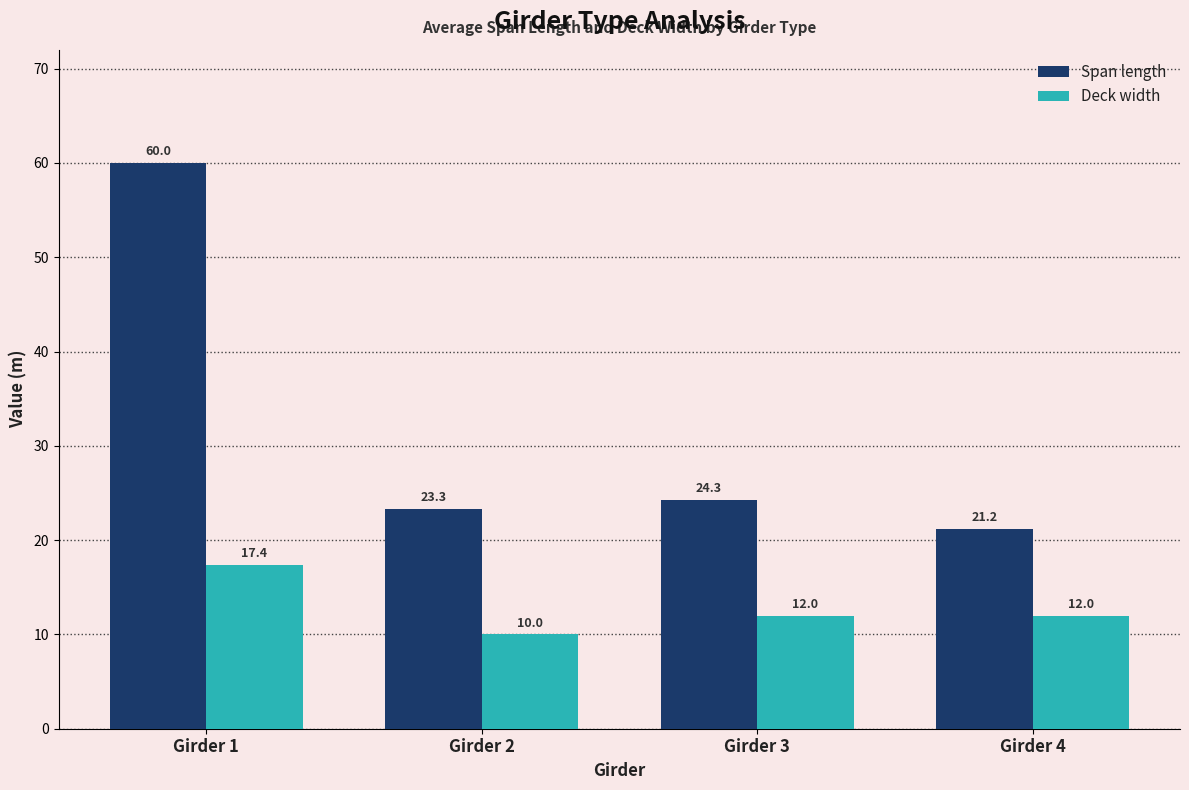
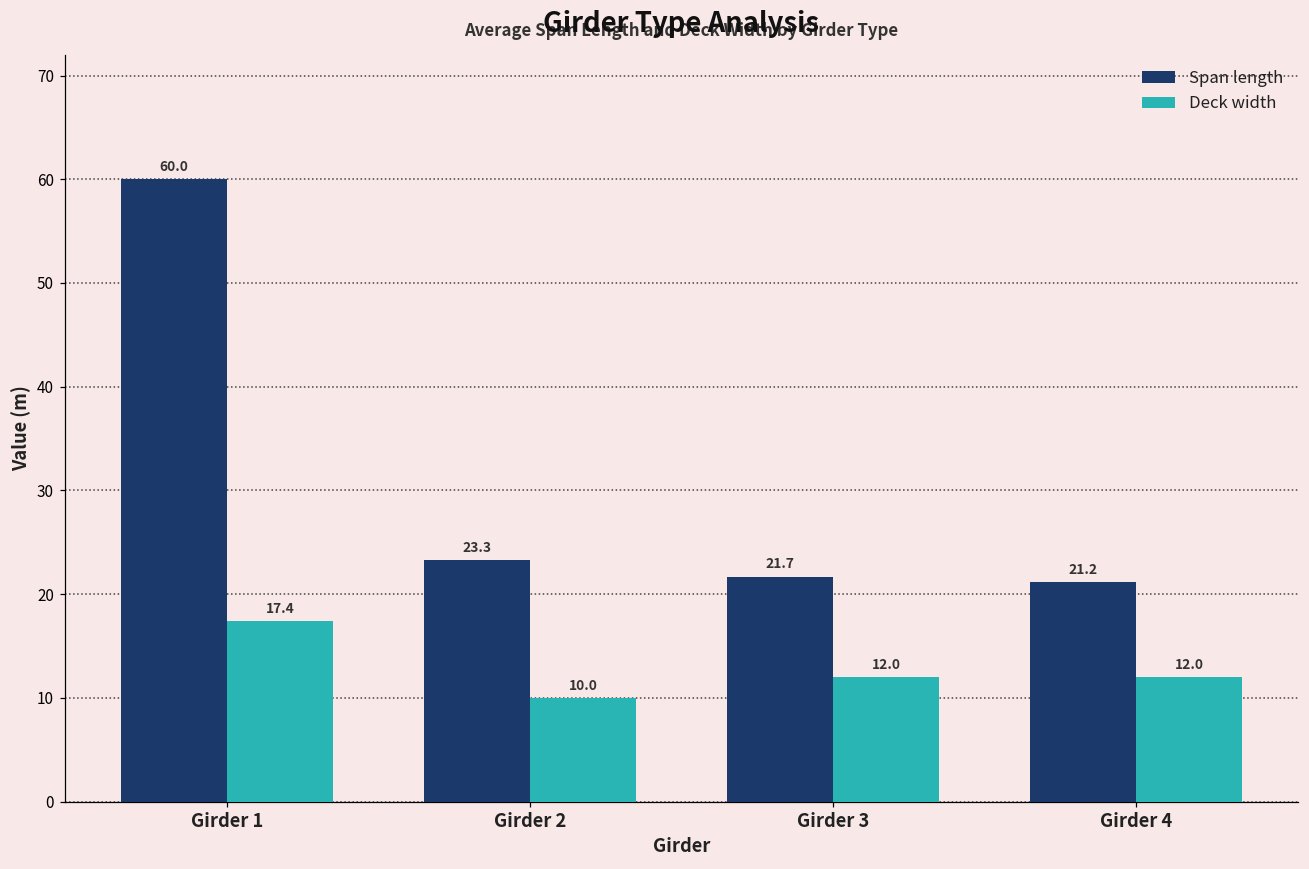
  {
    "Span length": {
      "Girder 1": 60.0,
      "Girder 2": 23.3,
-     "Girder 3": 24.3,
+     "Girder 3": 21.7,
      "Girder 4": 21.2
    },
    "Deck width": {
      "Girder 1": 17.4,
      "Girder 2": 10.0,
      "Girder 3": 12.0,
      "Girder 4": 12.0
    }
  }
